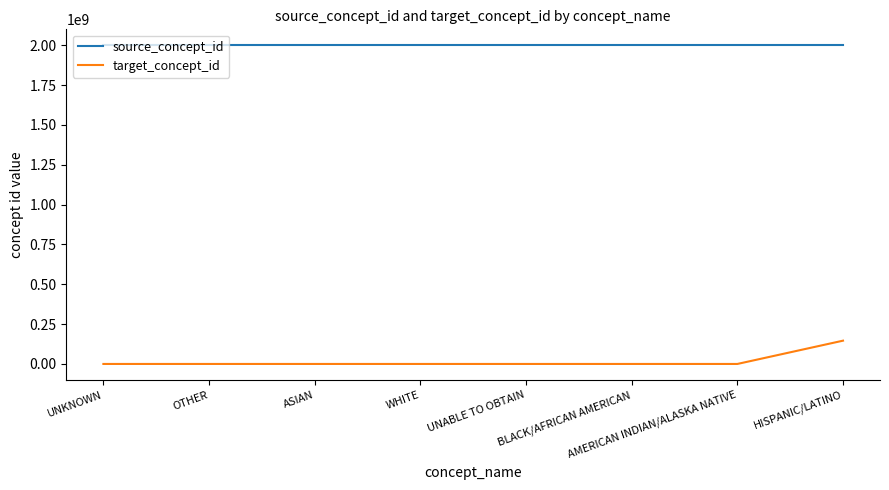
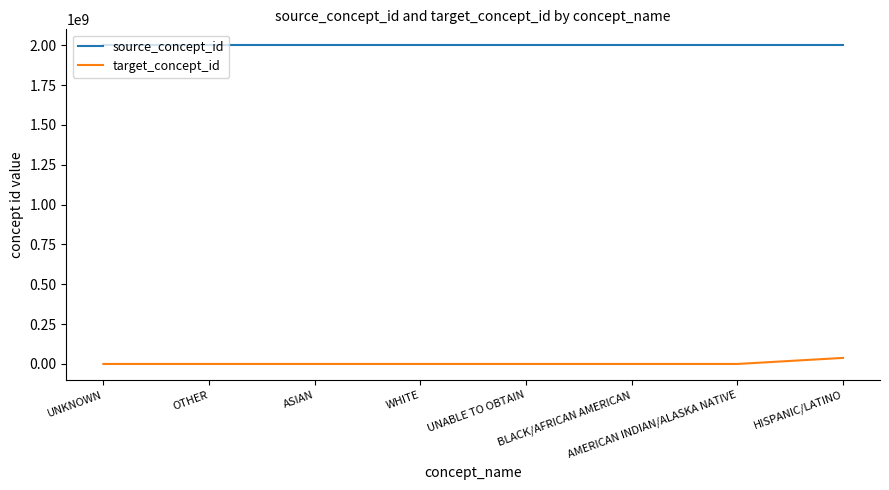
  {
    "source_concept_id": {
      "ASIAN": 2000000000,
      "WHITE": 2000000000,
      "UNABLE TO OBTAIN": 2000000000,
      "BLACK/AFRICAN AMERICAN": 2000000000,
      "AMERICAN INDIAN/ALASKA NATIVE": 2000000000,
      "HISPANIC/LATINO": 2000000000
    },
    "target_concept_id": {
      "UNKNOWN": 0,
      "OTHER": 0,
      "ASIAN": 0,
      "WHITE": 0,
      "UNABLE TO OBTAIN": 0,
      "BLACK/AFRICAN AMERICAN": 0,
      "AMERICAN INDIAN/ALASKA NATIVE": 0,
-     "HISPANIC/LATINO": 150000000
+     "HISPANIC/LATINO": 40000000
    }
  }
